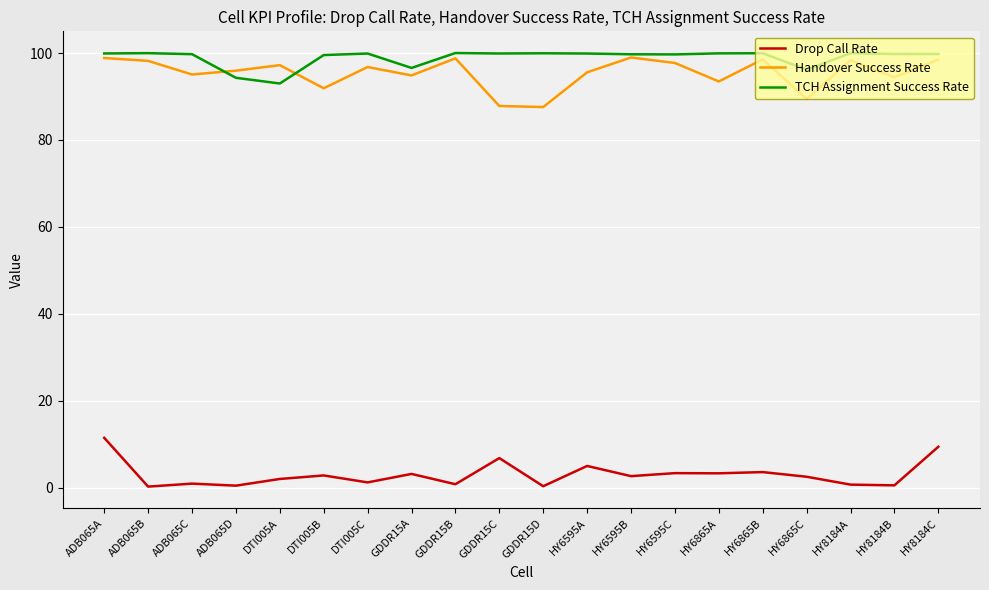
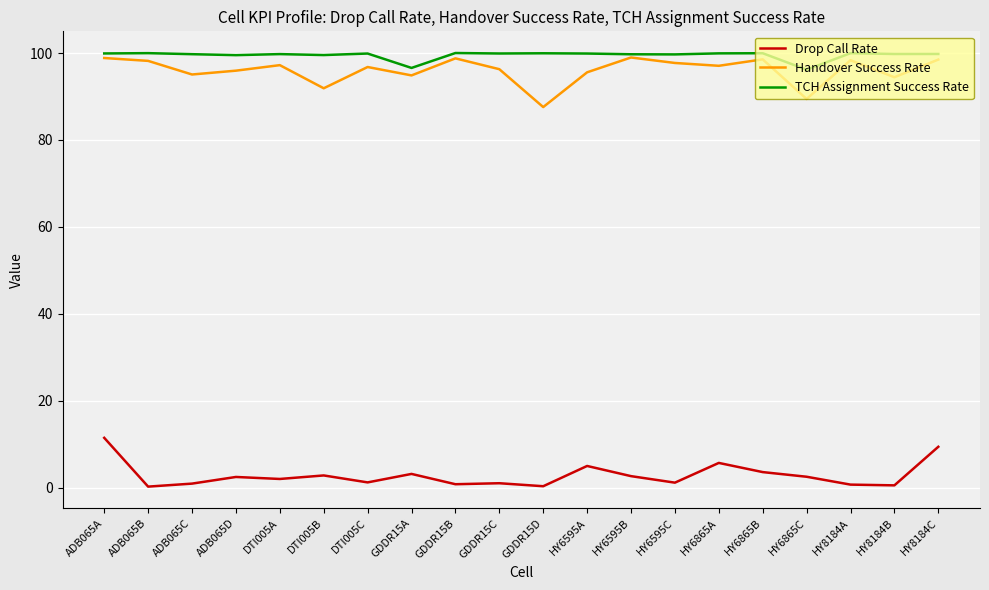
  {
    "Drop Call Rate": {
      "ADB065A": 12,
      "ADB065B": 0,
      "ADB065C": 1,
-     "ADB065D": 1,
+     "ADB065D": 3,
      "DTI005A": 2,
      "DTI005B": 3,
      "DTI005C": 1,
      "GDDR15A": 3,
      "GDDR15B": 1,
-     "GDDR15C": 7,
+     "GDDR15C": 1,
      "GDDR15D": 0,
      "HY6595A": 5,
      "HY6595B": 3,
-     "HY6595C": 3,
-     "HY6865A": 3,
+     "HY6595C": 1,
+     "HY6865A": 6,
      "HY6865B": 4,
      "HY6865C": 3,
      "HY8184A": 1,
      "HY8184B": 1,
      "HY8184C": 9
    },
    "Handover Success Rate": {
      "ADB065A": 99,
      "ADB065B": 98,
      "ADB065C": 95,
      "ADB065D": 96,
      "DTI005A": 97,
      "DTI005B": 92,
      "DTI005C": 97,
      "GDDR15A": 95,
      "GDDR15B": 99,
-     "GDDR15C": 88,
+     "GDDR15C": 96,
      "GDDR15D": 88,
      "HY6595A": 96,
      "HY6595B": 99,
      "HY6595C": 98,
-     "HY6865A": 93
+     "HY6865A": 97
    },
    "TCH Assignment Success Rate": {
      "ADB065A": 100,
      "ADB065B": 100,
      "ADB065C": 100,
-     "ADB065D": 94,
-     "DTI005A": 93,
+     "ADB065D": 100,
+     "DTI005A": 100,
      "DTI005B": 100,
      "DTI005C": 100,
      "GDDR15A": 97,
      "GDDR15B": 100,
      "GDDR15C": 100,
      "GDDR15D": 100,
      "HY6595A": 100,
      "HY6595B": 100,
      "HY6595C": 100,
      "HY6865A": 100
    }
  }
